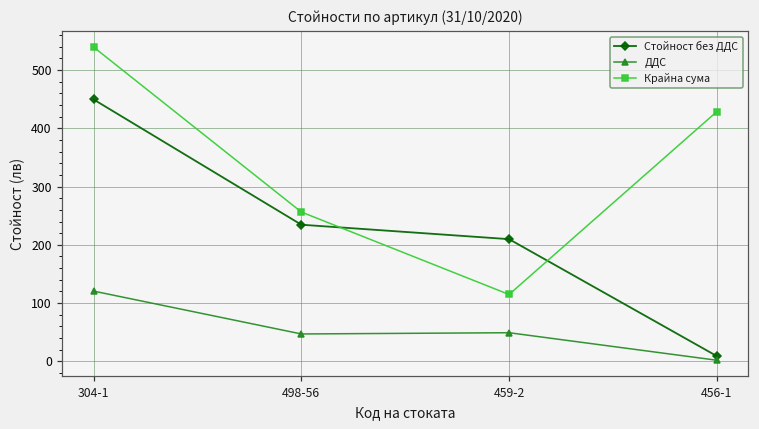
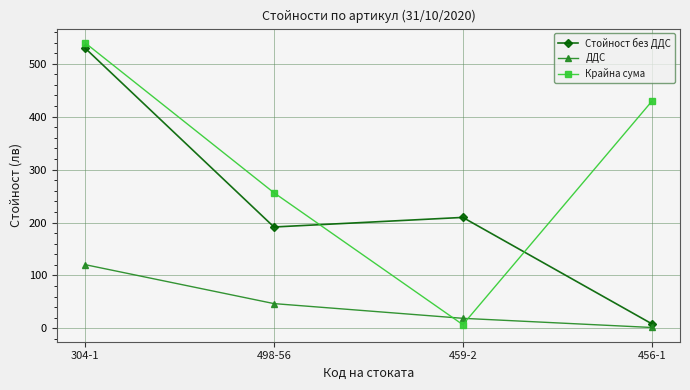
  {
    "Стойност без ДДС": {
-     "304-1": 450,
-     "498-56": 230,
+     "304-1": 530,
+     "498-56": 190,
      "459-2": 210,
      "456-1": 10
    },
    "ДДС": {
      "304-1": 120,
      "498-56": 50,
-     "459-2": 50,
+     "459-2": 20,
      "456-1": 0
    },
    "Крайна сума": {
      "304-1": 540,
      "498-56": 260,
-     "459-2": 110,
+     "459-2": 10,
      "456-1": 430
    }
  }
